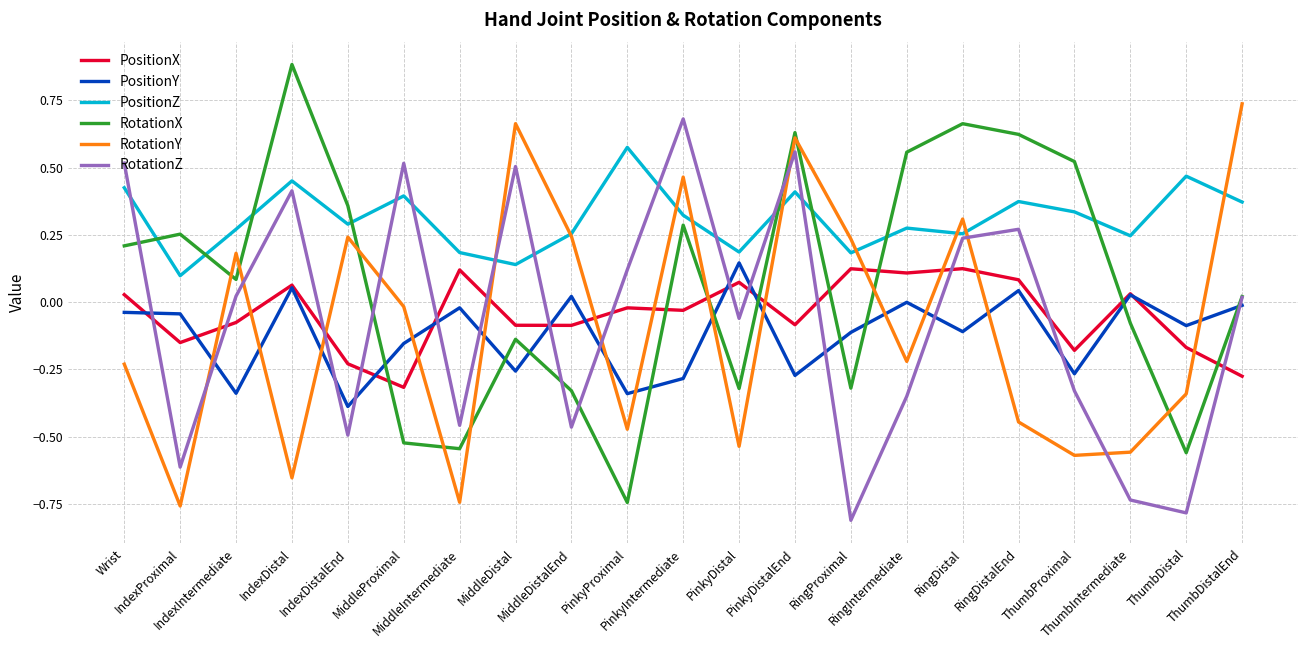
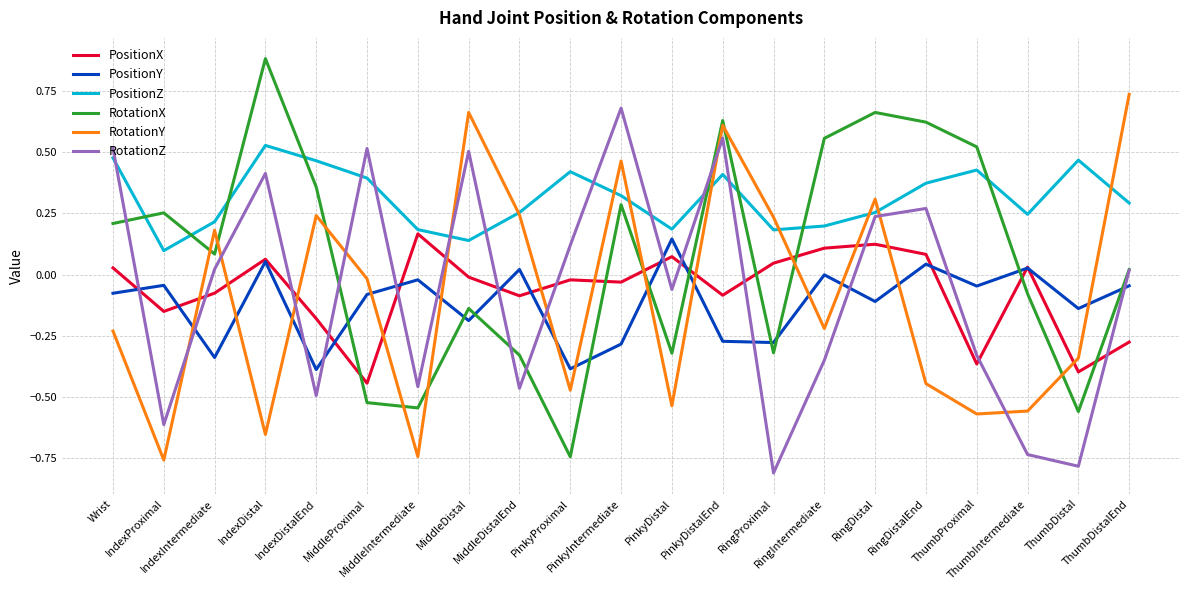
  {
    "PositionX": {
      "Wrist": 0.03,
      "IndexProximal": -0.15,
      "IndexIntermediate": -0.08,
-     "IndexDistalEnd": -0.23,
-     "MiddleProximal": -0.32,
-     "MiddleIntermediate": 0.12,
-     "MiddleDistal": -0.09,
+     "IndexDistalEnd": -0.18,
+     "MiddleProximal": -0.44,
+     "MiddleIntermediate": 0.17,
+     "MiddleDistal": -0.01,
      "MiddleDistalEnd": -0.09,
      "PinkyProximal": -0.02,
      "PinkyIntermediate": -0.03,
      "PinkyDistal": 0.07,
      "PinkyDistalEnd": -0.08,
-     "RingProximal": 0.12,
+     "RingProximal": 0.05,
      "RingIntermediate": 0.11,
      "RingDistal": 0.12,
      "RingDistalEnd": 0.08,
-     "ThumbProximal": -0.18,
-     "ThumbDistal": -0.17,
+     "ThumbProximal": -0.37,
+     "ThumbDistal": -0.40,
      "ThumbDistalEnd": -0.28
    },
    "PositionY": {
-     "Wrist": -0.04,
+     "Wrist": -0.08,
      "IndexProximal": -0.04,
      "IndexIntermediate": -0.34,
      "IndexDistalEnd": -0.39,
-     "MiddleProximal": -0.15,
+     "MiddleProximal": -0.08,
      "MiddleIntermediate": -0.02,
-     "MiddleDistal": -0.26,
+     "MiddleDistal": -0.19,
      "MiddleDistalEnd": 0.02,
-     "PinkyProximal": -0.34,
+     "PinkyProximal": -0.39,
      "PinkyIntermediate": -0.28,
      "PinkyDistal": 0.15,
      "PinkyDistalEnd": -0.27,
-     "RingProximal": -0.11,
+     "RingProximal": -0.28,
      "RingIntermediate": 0.00,
      "RingDistal": -0.11,
      "RingDistalEnd": 0.04,
-     "ThumbProximal": -0.27,
-     "ThumbDistal": -0.09,
-     "ThumbDistalEnd": -0.01
+     "ThumbProximal": -0.05,
+     "ThumbDistal": -0.14,
+     "ThumbDistalEnd": -0.05
    },
    "PositionZ": {
-     "Wrist": 0.43,
+     "Wrist": 0.48,
      "IndexProximal": 0.10,
-     "IndexIntermediate": 0.27,
-     "IndexDistal": 0.45,
-     "IndexDistalEnd": 0.29,
+     "IndexIntermediate": 0.22,
+     "IndexDistal": 0.53,
+     "IndexDistalEnd": 0.47,
      "MiddleProximal": 0.39,
      "MiddleIntermediate": 0.18,
      "MiddleDistal": 0.14,
-     "PinkyProximal": 0.58,
+     "PinkyProximal": 0.42,
      "PinkyIntermediate": 0.32,
      "PinkyDistal": 0.19,
      "PinkyDistalEnd": 0.41,
      "RingProximal": 0.18,
-     "RingIntermediate": 0.28,
+     "RingIntermediate": 0.20,
      "RingDistal": 0.25,
      "RingDistalEnd": 0.37,
-     "ThumbProximal": 0.34,
+     "ThumbProximal": 0.43,
      "ThumbIntermediate": 0.25,
      "ThumbDistal": 0.47,
-     "ThumbDistalEnd": 0.37
+     "ThumbDistalEnd": 0.29
    },
    "RotationX": {
      "Wrist": 0.21,
      "IndexProximal": 0.25,
      "IndexIntermediate": 0.08,
      "IndexDistal": 0.88,
      "IndexDistalEnd": 0.36,
      "MiddleProximal": -0.52,
      "MiddleIntermediate": -0.55,
      "MiddleDistal": -0.14,
      "MiddleDistalEnd": -0.33,
      "PinkyProximal": -0.75,
      "PinkyIntermediate": 0.29,
      "PinkyDistal": -0.32,
      "PinkyDistalEnd": 0.63,
      "RingProximal": -0.32,
      "RingIntermediate": 0.56,
      "RingDistal": 0.66,
      "RingDistalEnd": 0.62,
      "ThumbProximal": 0.52,
      "ThumbIntermediate": -0.08,
      "ThumbDistal": -0.56
    },
    "RotationY": {
      "Wrist": -0.23,
      "IndexProximal": -0.76,
      "IndexIntermediate": 0.18,
      "IndexDistal": -0.65,
      "IndexDistalEnd": 0.24,
      "MiddleProximal": -0.02,
      "MiddleIntermediate": -0.74,
      "MiddleDistal": 0.66,
      "PinkyProximal": -0.47,
      "PinkyIntermediate": 0.46,
      "PinkyDistal": -0.54,
      "PinkyDistalEnd": 0.61,
      "RingProximal": 0.23,
      "RingIntermediate": -0.22,
      "RingDistal": 0.31,
      "RingDistalEnd": -0.45,
      "ThumbProximal": -0.57,
      "ThumbIntermediate": -0.56,
      "ThumbDistal": -0.34,
      "ThumbDistalEnd": 0.74
    },
    "RotationZ": {
      "Wrist": 0.52,
      "IndexProximal": -0.61,
      "IndexIntermediate": 0.02,
      "IndexDistal": 0.41,
      "IndexDistalEnd": -0.49,
      "MiddleProximal": 0.52,
      "MiddleIntermediate": -0.46,
      "MiddleDistal": 0.50,
      "MiddleDistalEnd": -0.47,
      "PinkyProximal": 0.12,
      "PinkyIntermediate": 0.68,
      "PinkyDistal": -0.06,
      "PinkyDistalEnd": 0.56,
      "RingProximal": -0.81,
      "RingIntermediate": -0.35,
      "RingDistal": 0.24,
      "RingDistalEnd": 0.27,
      "ThumbProximal": -0.33,
      "ThumbIntermediate": -0.74,
      "ThumbDistal": -0.78
    }
  }
